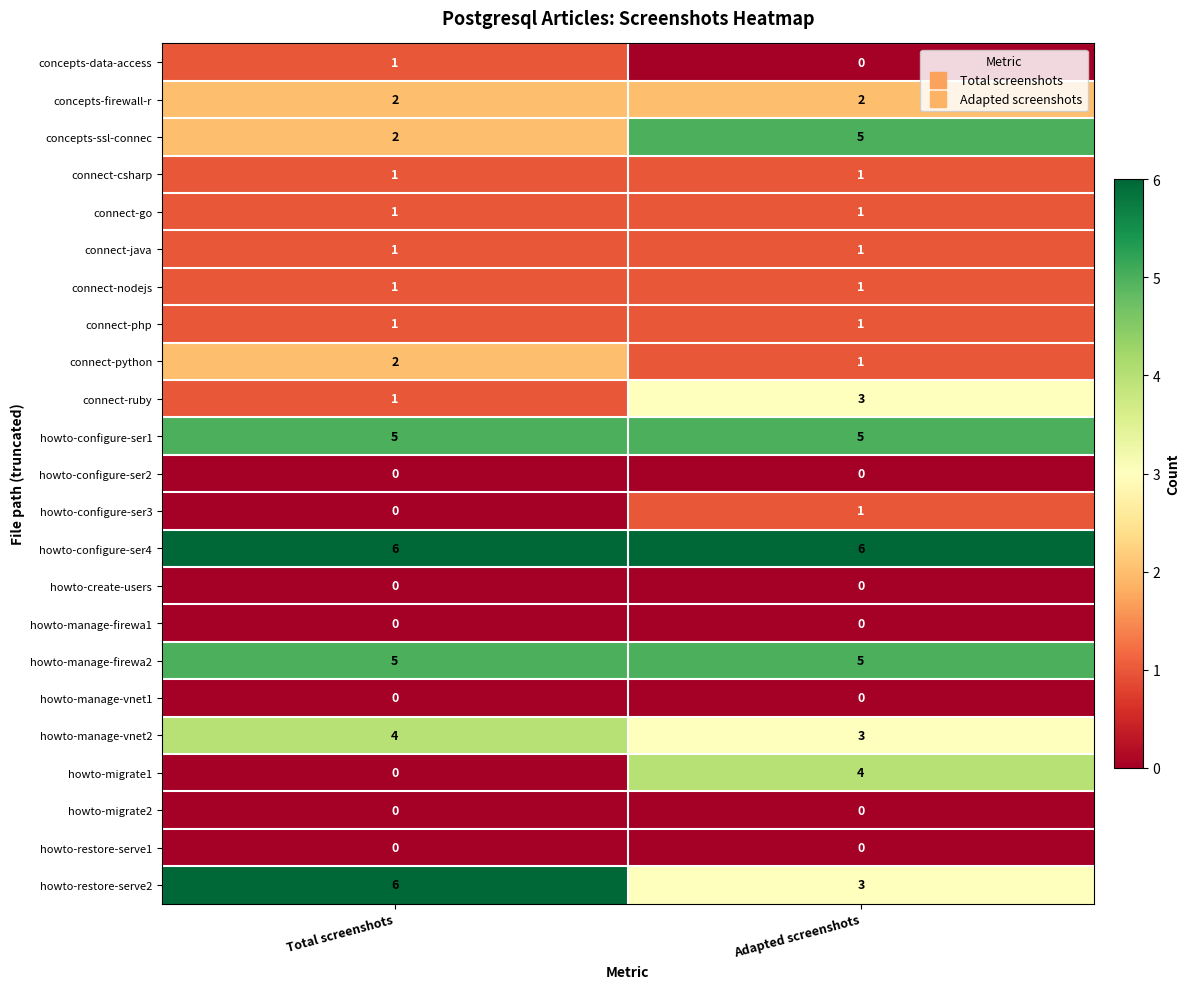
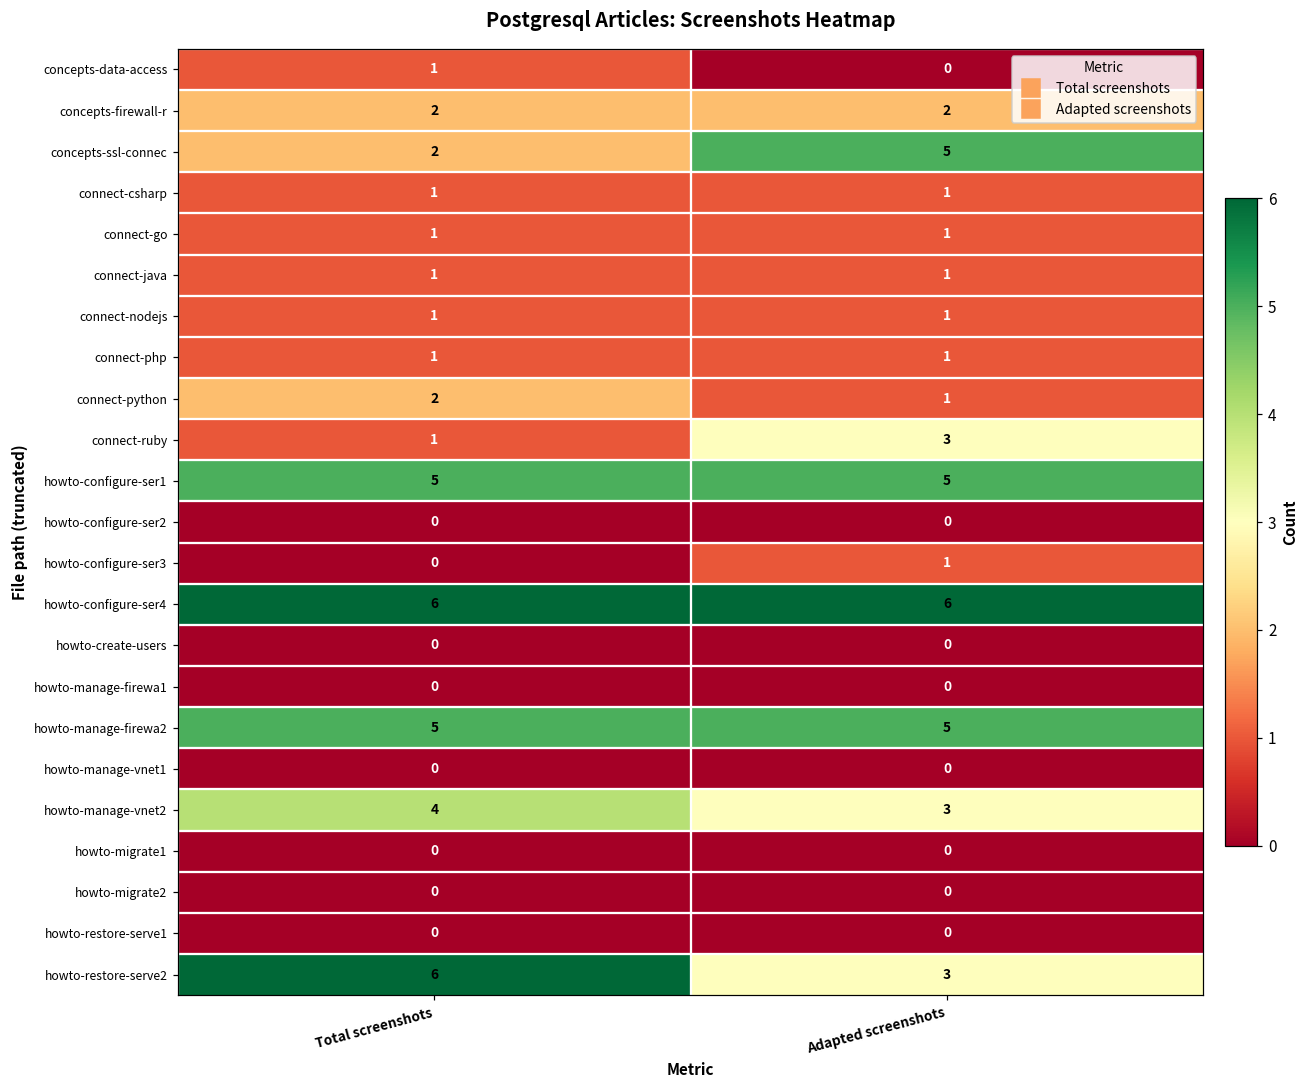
  {
    "concepts-data-access": {
      "Total screenshots": 1,
      "Adapted screenshots": 0
    },
    "concepts-firewall-r": {
      "Total screenshots": 2,
      "Adapted screenshots": 2
    },
    "concepts-ssl-connec": {
      "Total screenshots": 2,
      "Adapted screenshots": 5
    },
    "connect-csharp": {
      "Total screenshots": 1,
      "Adapted screenshots": 1
    },
    "connect-go": {
      "Total screenshots": 1,
      "Adapted screenshots": 1
    },
    "connect-java": {
      "Total screenshots": 1,
      "Adapted screenshots": 1
    },
    "connect-nodejs": {
      "Total screenshots": 1,
      "Adapted screenshots": 1
    },
    "connect-php": {
      "Total screenshots": 1,
      "Adapted screenshots": 1
    },
    "connect-python": {
      "Total screenshots": 2,
      "Adapted screenshots": 1
    },
    "connect-ruby": {
      "Total screenshots": 1,
      "Adapted screenshots": 3
    },
    "howto-configure-ser1": {
      "Total screenshots": 5,
      "Adapted screenshots": 5
    },
    "howto-configure-ser2": {
      "Total screenshots": 0,
      "Adapted screenshots": 0
    },
    "howto-configure-ser3": {
      "Total screenshots": 0,
      "Adapted screenshots": 1
    },
    "howto-configure-ser4": {
      "Total screenshots": 6,
      "Adapted screenshots": 6
    },
    "howto-create-users": {
      "Total screenshots": 0,
      "Adapted screenshots": 0
    },
    "howto-manage-firewa1": {
      "Total screenshots": 0,
      "Adapted screenshots": 0
    },
    "howto-manage-firewa2": {
      "Total screenshots": 5,
      "Adapted screenshots": 5
    },
    "howto-manage-vnet1": {
      "Total screenshots": 0,
      "Adapted screenshots": 0
    },
    "howto-manage-vnet2": {
      "Total screenshots": 4,
      "Adapted screenshots": 3
    },
    "howto-migrate1": {
      "Total screenshots": 0,
-     "Adapted screenshots": 4
+     "Adapted screenshots": 0
    },
    "howto-migrate2": {
      "Total screenshots": 0,
      "Adapted screenshots": 0
    },
    "howto-restore-serve1": {
      "Total screenshots": 0,
      "Adapted screenshots": 0
    },
    "howto-restore-serve2": {
      "Total screenshots": 6,
      "Adapted screenshots": 3
    }
  }
